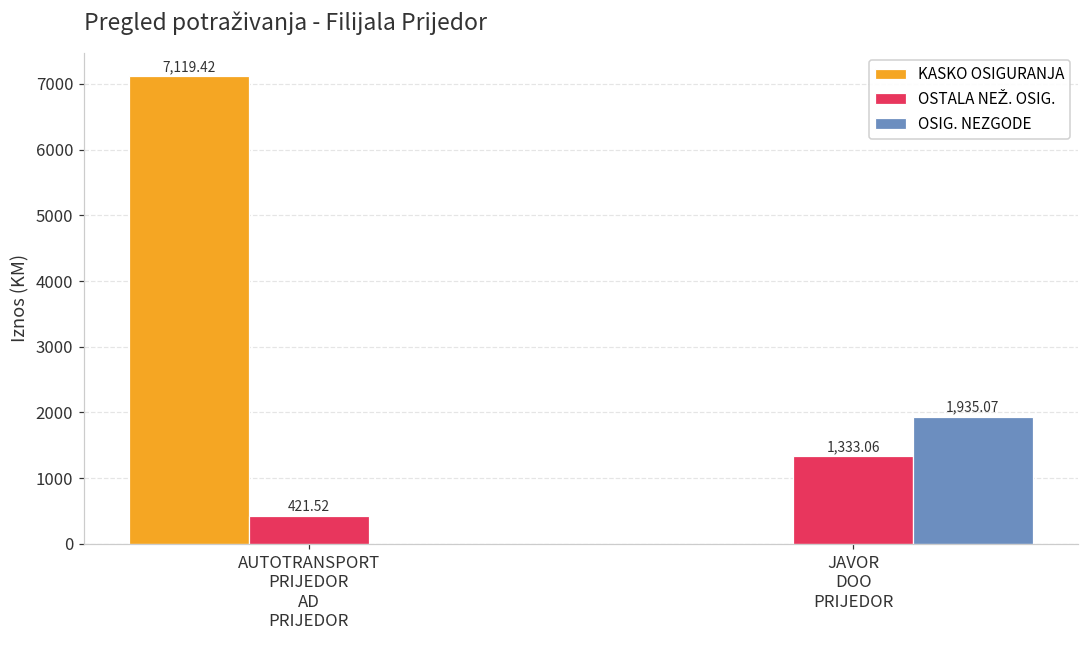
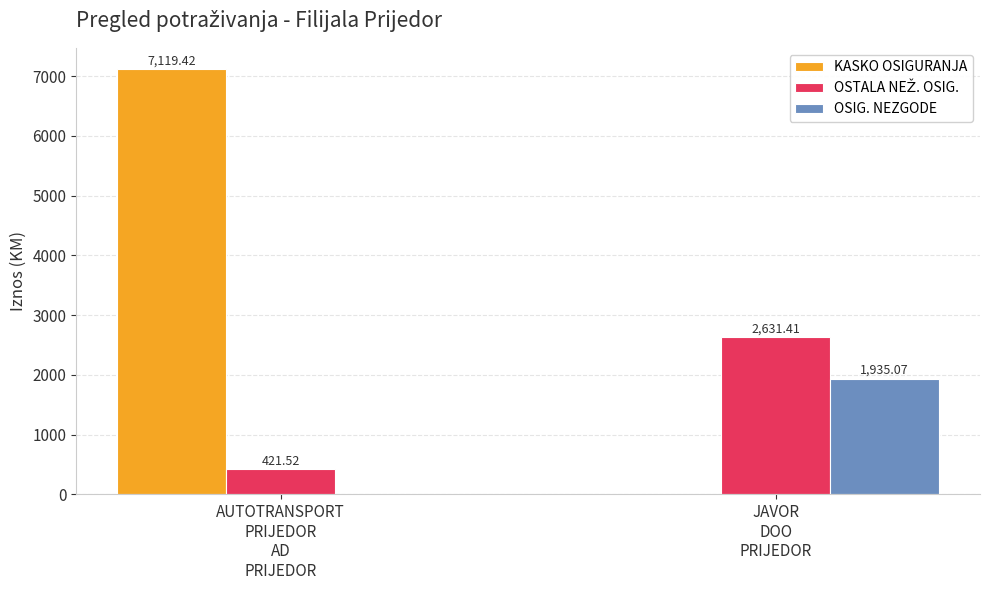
  {
    "KASKO OSIGURANJA": {
      "AUTOTRANSPORT PRIJEDOR AD PRIJEDOR": "7,119.42"
    },
    "OSTALA NEŽ. OSIG.": {
      "AUTOTRANSPORT PRIJEDOR AD PRIJEDOR": "421.52",
-     "JAVOR DOO PRIJEDOR": "1,333.06"
+     "JAVOR DOO PRIJEDOR": "2,631.41"
    },
    "OSIG. NEZGODE": {
      "JAVOR DOO PRIJEDOR": "1,935.07"
    }
  }
